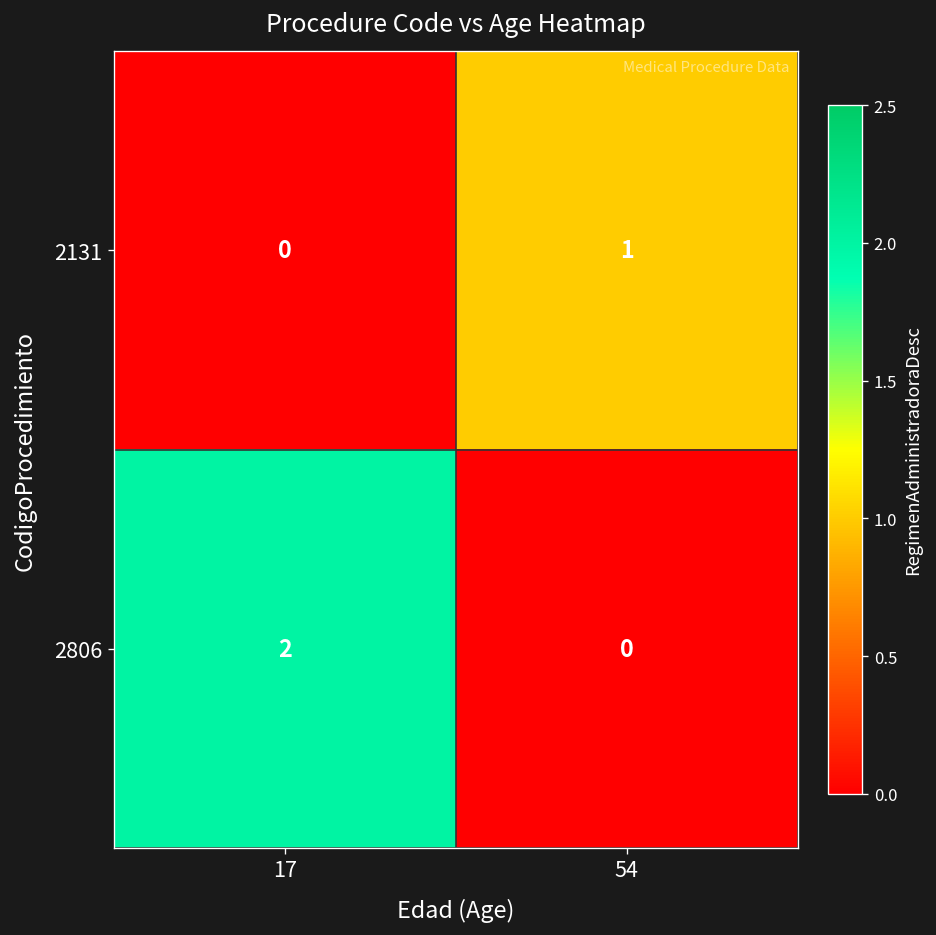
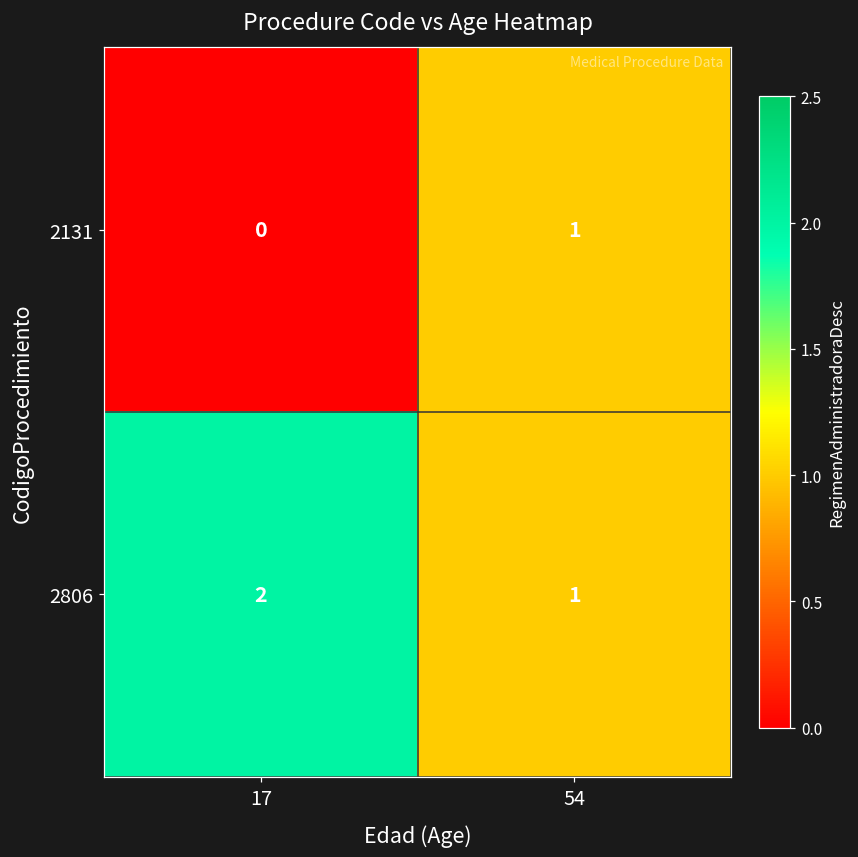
  {
    "2131": {
      "17": 0
    },
    "2806": {
      "17": 2,
-     "54": 0
+     "54": 1
    }
  }
